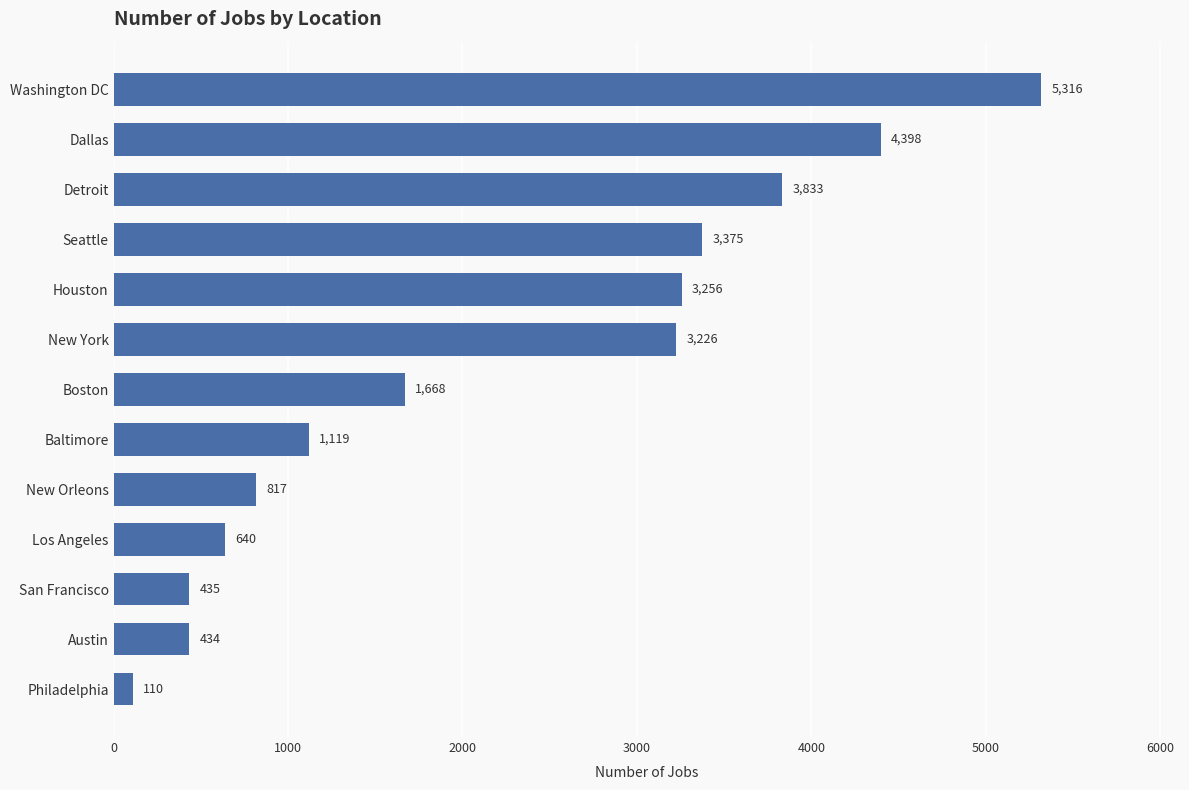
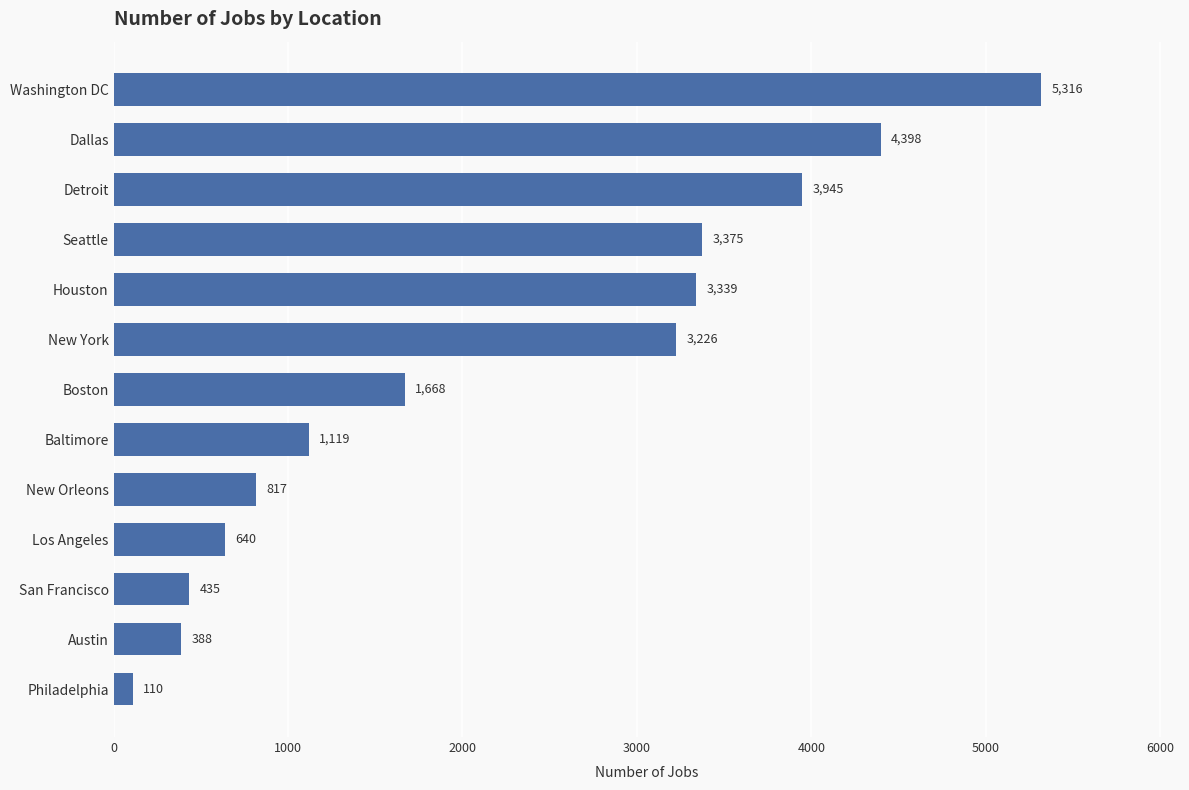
  {
    "Washington DC": "5,316",
    "Dallas": "4,398",
-   "Detroit": "3,833",
+   "Detroit": "3,945",
    "Seattle": "3,375",
-   "Houston": "3,256",
+   "Houston": "3,339",
    "New York": "3,226",
    "Boston": "1,668",
    "Baltimore": "1,119",
    "New Orleons": "817",
    "Los Angeles": "640",
    "San Francisco": "435",
-   "Austin": "434",
+   "Austin": "388",
    "Philadelphia": "110"
  }
